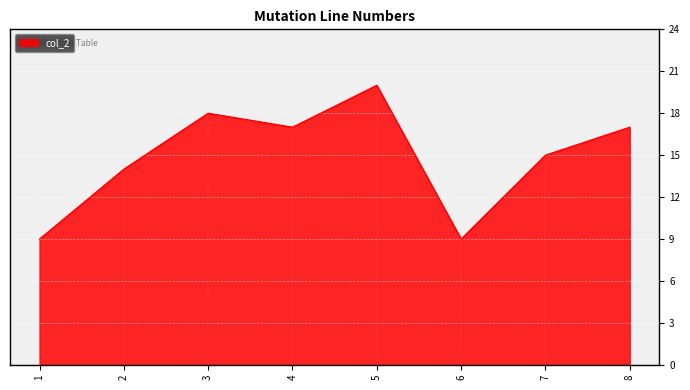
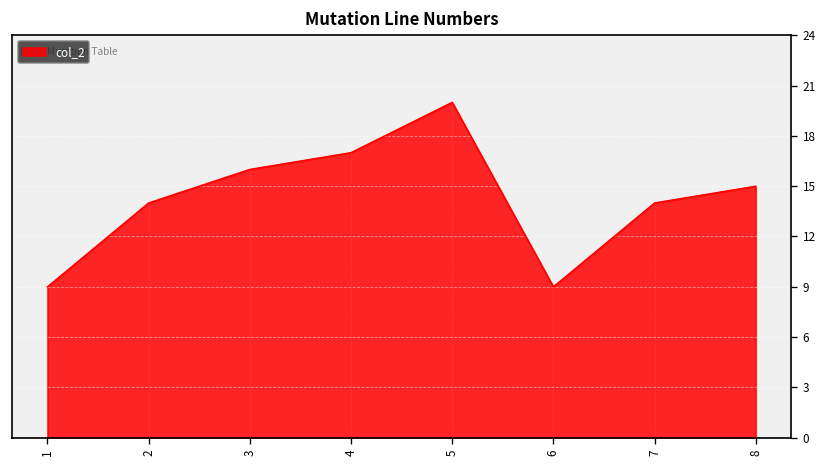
  {
    "1": 9,
    "2": 14,
-   "3": 18,
+   "3": 16,
    "4": 17,
    "5": 20,
    "6": 9,
-   "7": 15,
-   "8": 17
+   "7": 14,
+   "8": 15
  }
